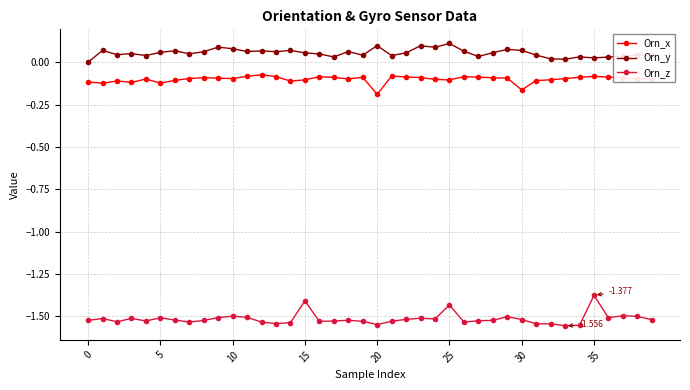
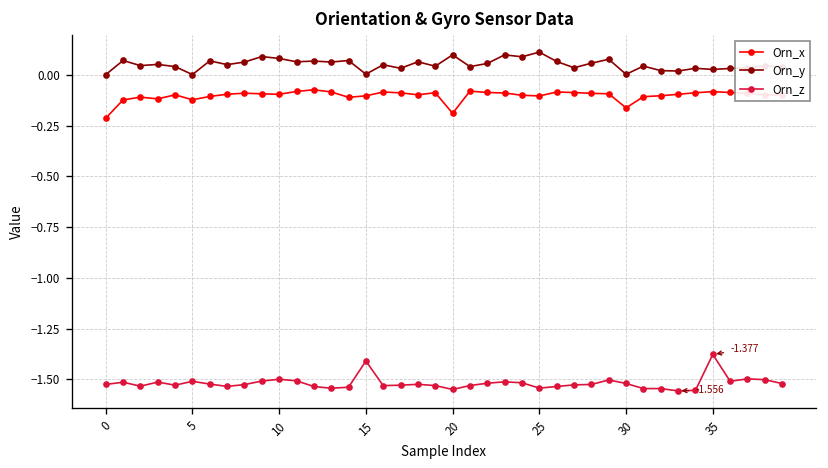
  {
    "Orn_x": {
-     "0": -0.12,
+     "0": -0.21,
      "5": -0.12,
      "10": -0.10,
      "15": -0.10,
      "20": -0.19,
      "25": -0.10,
      "30": -0.16,
      "35": -0.08
    },
    "Orn_y": {
      "0": 0.00,
-     "5": 0.06,
+     "5": 0.00,
      "10": 0.08,
-     "15": 0.06,
+     "15": 0.00,
      "20": 0.10,
      "25": 0.11,
-     "30": 0.07,
+     "30": 0.00,
      "35": 0.03
    },
    "Orn_z": {
      "0": -1.52,
      "5": -1.51,
      "10": -1.50,
      "15": -1.41,
      "20": -1.55,
-     "25": -1.43,
+     "25": -1.54,
      "30": -1.52
    }
  }
